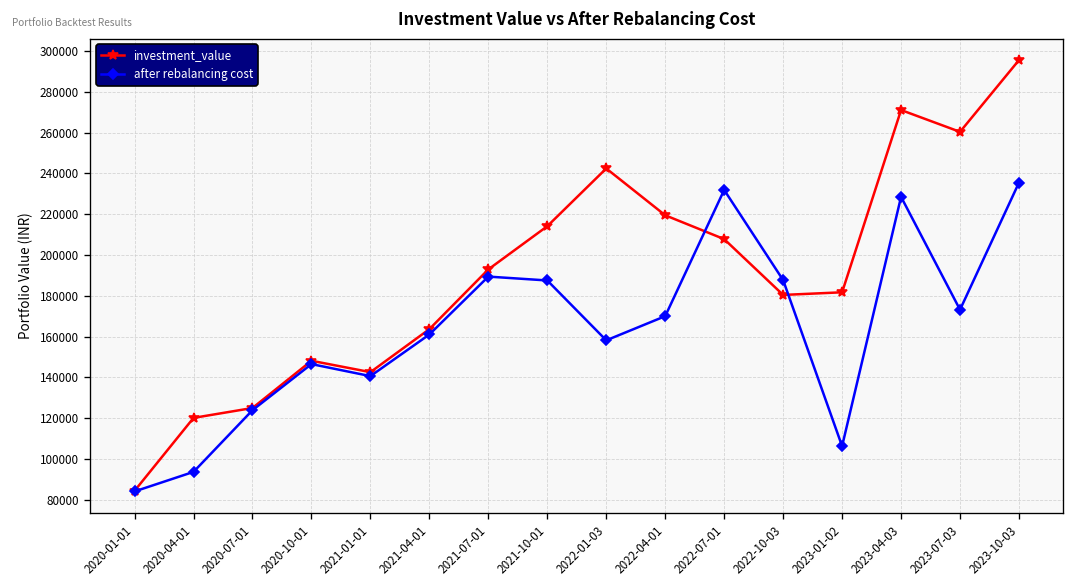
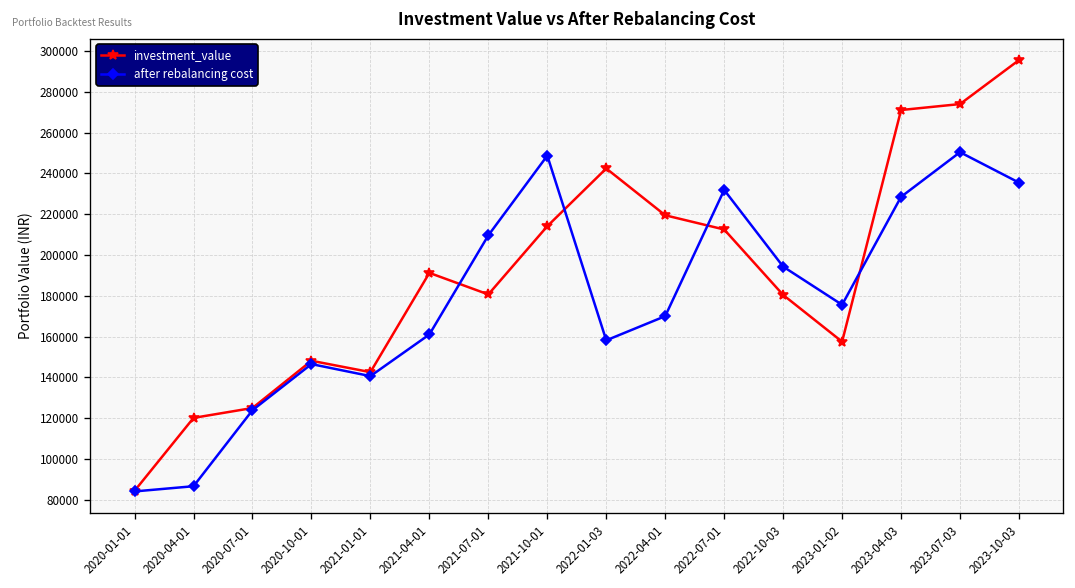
  {
    "investment_value": {
      "2020-04-01": 120000,
      "2020-10-01": 148000,
      "2021-01-01": 143000,
-     "2021-04-01": 164000,
-     "2021-07-01": 193000,
+     "2021-04-01": 191000,
+     "2021-07-01": 181000,
      "2021-10-01": 214000,
      "2022-01-03": 242000,
      "2022-04-01": 219000,
-     "2022-07-01": 208000,
+     "2022-07-01": 212000,
      "2022-10-03": 180000,
-     "2023-01-02": 182000,
+     "2023-01-02": 158000,
      "2023-04-03": 271000,
-     "2023-07-03": 260000,
+     "2023-07-03": 274000,
      "2023-10-03": 296000
    },
    "after rebalancing cost": {
-     "2020-04-01": 94000,
+     "2020-04-01": 87000,
      "2020-10-01": 147000,
      "2021-01-01": 141000,
      "2021-04-01": 161000,
-     "2021-07-01": 189000,
-     "2021-10-01": 188000,
+     "2021-07-01": 210000,
+     "2021-10-01": 249000,
      "2022-01-03": 158000,
      "2022-04-01": 170000,
      "2022-07-01": 232000,
-     "2022-10-03": 188000,
-     "2023-01-02": 106000,
+     "2022-10-03": 194000,
+     "2023-01-02": 176000,
      "2023-04-03": 228000,
-     "2023-07-03": 173000,
+     "2023-07-03": 250000,
      "2023-10-03": 235000
    }
  }
